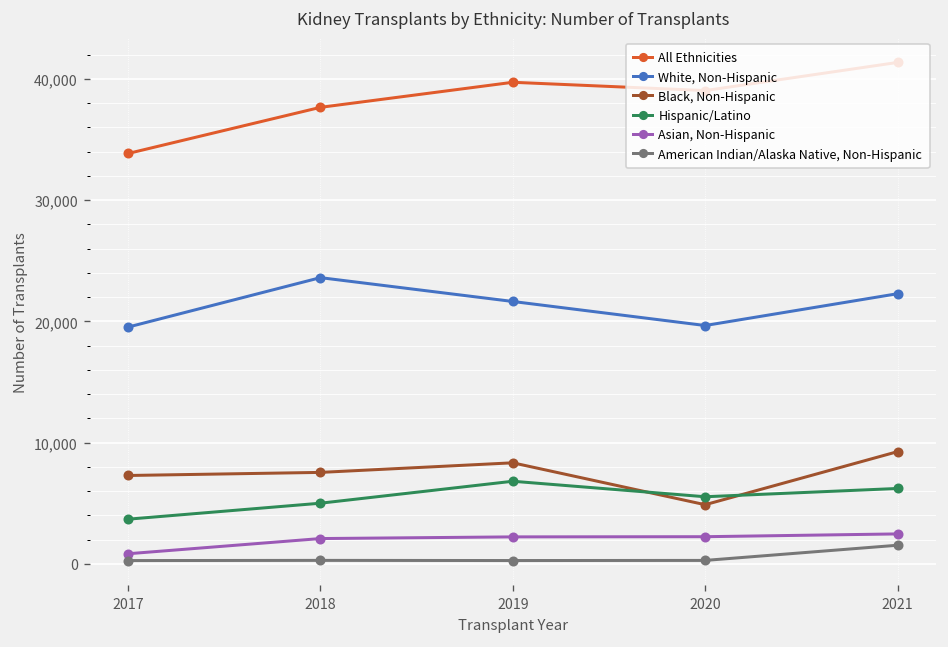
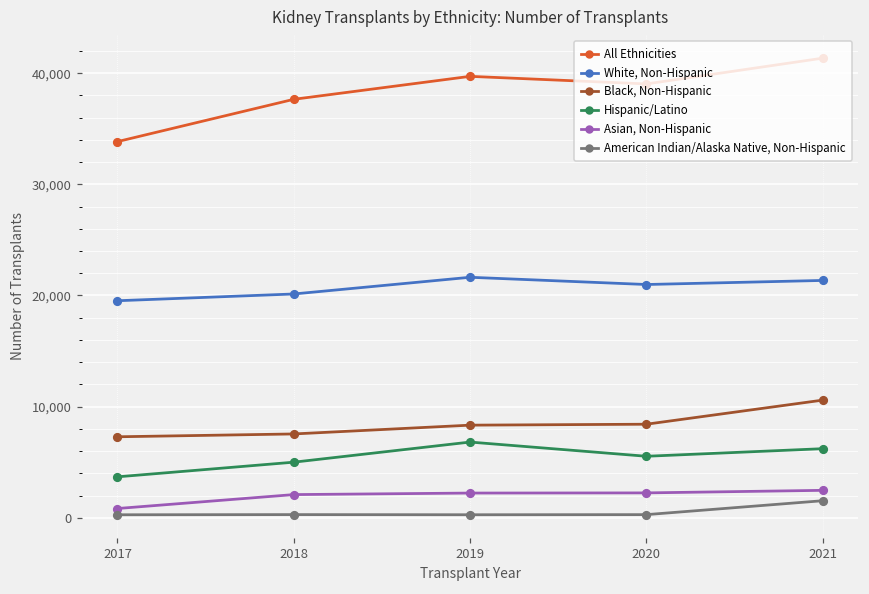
  {
    "All Ethnicities": {
      "2017": "33,800",
      "2018": "37,700",
      "2019": "39,700"
    },
    "White, Non-Hispanic": {
      "2017": "19,500",
-     "2018": "23,600",
+     "2018": "20,100",
      "2019": "21,600",
-     "2020": "19,700",
-     "2021": "22,300"
+     "2020": "21,000",
+     "2021": "21,400"
    },
    "Black, Non-Hispanic": {
      "2017": "7,300",
      "2018": "7,500",
      "2019": "8,300",
-     "2020": "4,900",
-     "2021": "9,300"
+     "2020": "8,400",
+     "2021": "10,600"
    },
    "Hispanic/Latino": {
      "2017": "3,700",
      "2018": "5,000",
      "2019": "6,800",
      "2020": "5,500",
      "2021": "6,200"
    },
    "Asian, Non-Hispanic": {
      "2017": "800",
      "2018": "2,100",
      "2019": "2,200",
      "2020": "2,200",
      "2021": "2,500"
    },
    "American Indian/Alaska Native, Non-Hispanic": {
      "2017": "300",
      "2018": "300",
      "2019": "300",
      "2020": "300",
      "2021": "1,500"
    }
  }
